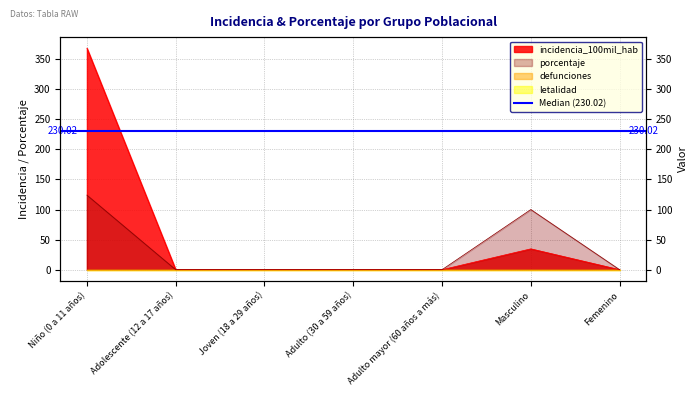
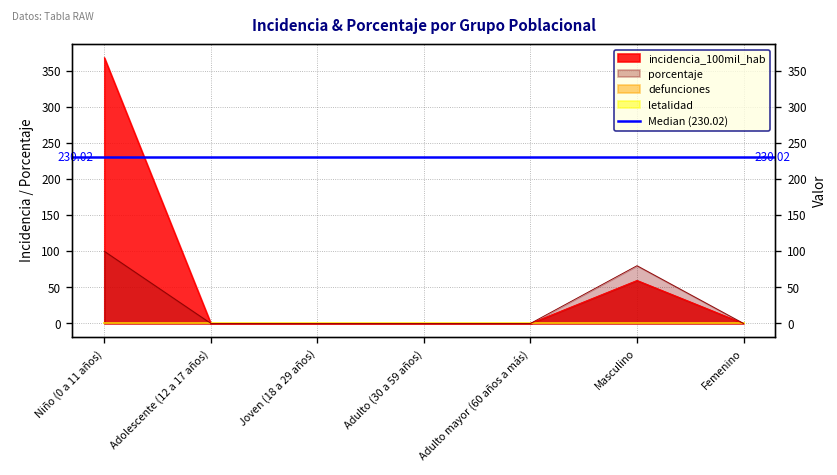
  {
    "incidencia_100mil_hab": {
      "Niño (0 a 11 años)": 370,
-     "Masculino": 30
+     "Masculino": 60
    },
    "porcentaje": {
-     "Niño (0 a 11 años)": 120,
-     "Masculino": 100
+     "Niño (0 a 11 años)": 100,
+     "Masculino": 80
    },
    "letalidad": {
      "Niño (0 a 11 años)": 0,
      "Masculino": 0
    }
  }
